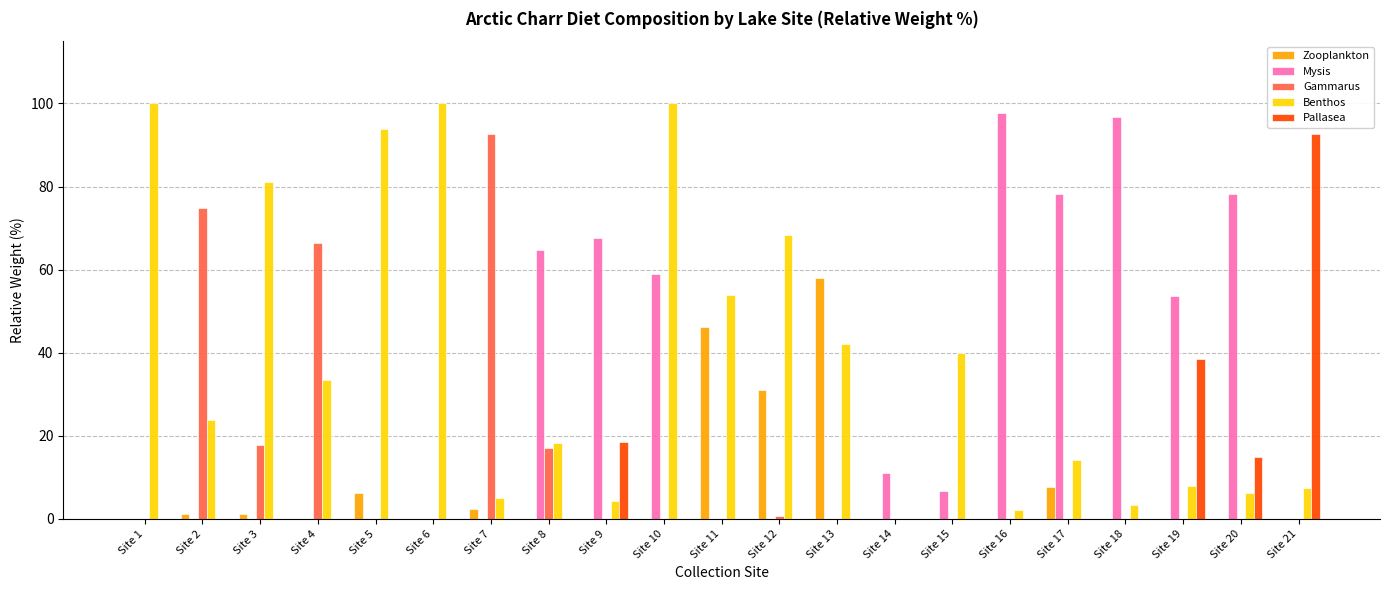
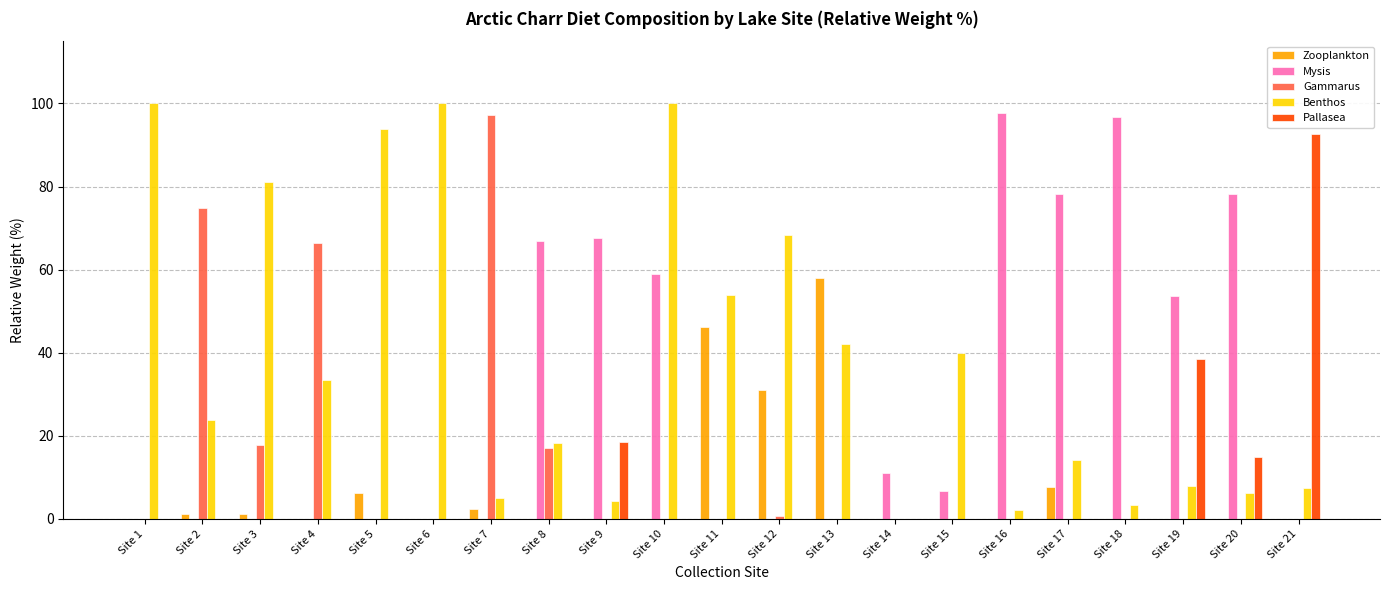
  {
    "Mysis": {
      "Site 1": 0,
      "Site 2": 0,
      "Site 3": 0,
      "Site 4": 0,
      "Site 5": 0,
      "Site 6": 0,
      "Site 7": 0,
-     "Site 8": 65,
+     "Site 8": 67,
      "Site 9": 68,
      "Site 10": 59,
      "Site 11": 0,
      "Site 12": 0,
      "Site 13": 0,
      "Site 14": 11,
      "Site 15": 7,
      "Site 16": 98,
      "Site 17": 78,
      "Site 18": 97,
      "Site 19": 54,
      "Site 20": 78,
      "Site 21": 0
    },
    "Gammarus": {
      "Site 1": 0,
      "Site 2": 75,
      "Site 3": 18,
      "Site 4": 67,
      "Site 5": 0,
      "Site 6": 0,
-     "Site 7": 93,
+     "Site 7": 97,
      "Site 8": 17,
      "Site 9": 0,
      "Site 10": 0,
      "Site 11": 0,
      "Site 13": 0,
      "Site 14": 0,
      "Site 15": 0,
      "Site 16": 0,
      "Site 17": 0,
      "Site 18": 0,
      "Site 19": 0,
      "Site 20": 0,
      "Site 21": 0
    },
    "Pallasea": {
      "Site 1": 0,
      "Site 2": 0,
      "Site 3": 0,
      "Site 4": 0,
      "Site 5": 0,
      "Site 6": 0,
      "Site 7": 0,
      "Site 8": 0,
      "Site 9": 19,
      "Site 10": 0,
      "Site 11": 0,
      "Site 12": 0,
      "Site 13": 0,
      "Site 14": 0,
      "Site 15": 0,
      "Site 16": 0,
      "Site 17": 0,
      "Site 18": 0,
      "Site 19": 38,
      "Site 20": 15,
      "Site 21": 93
    }
  }
